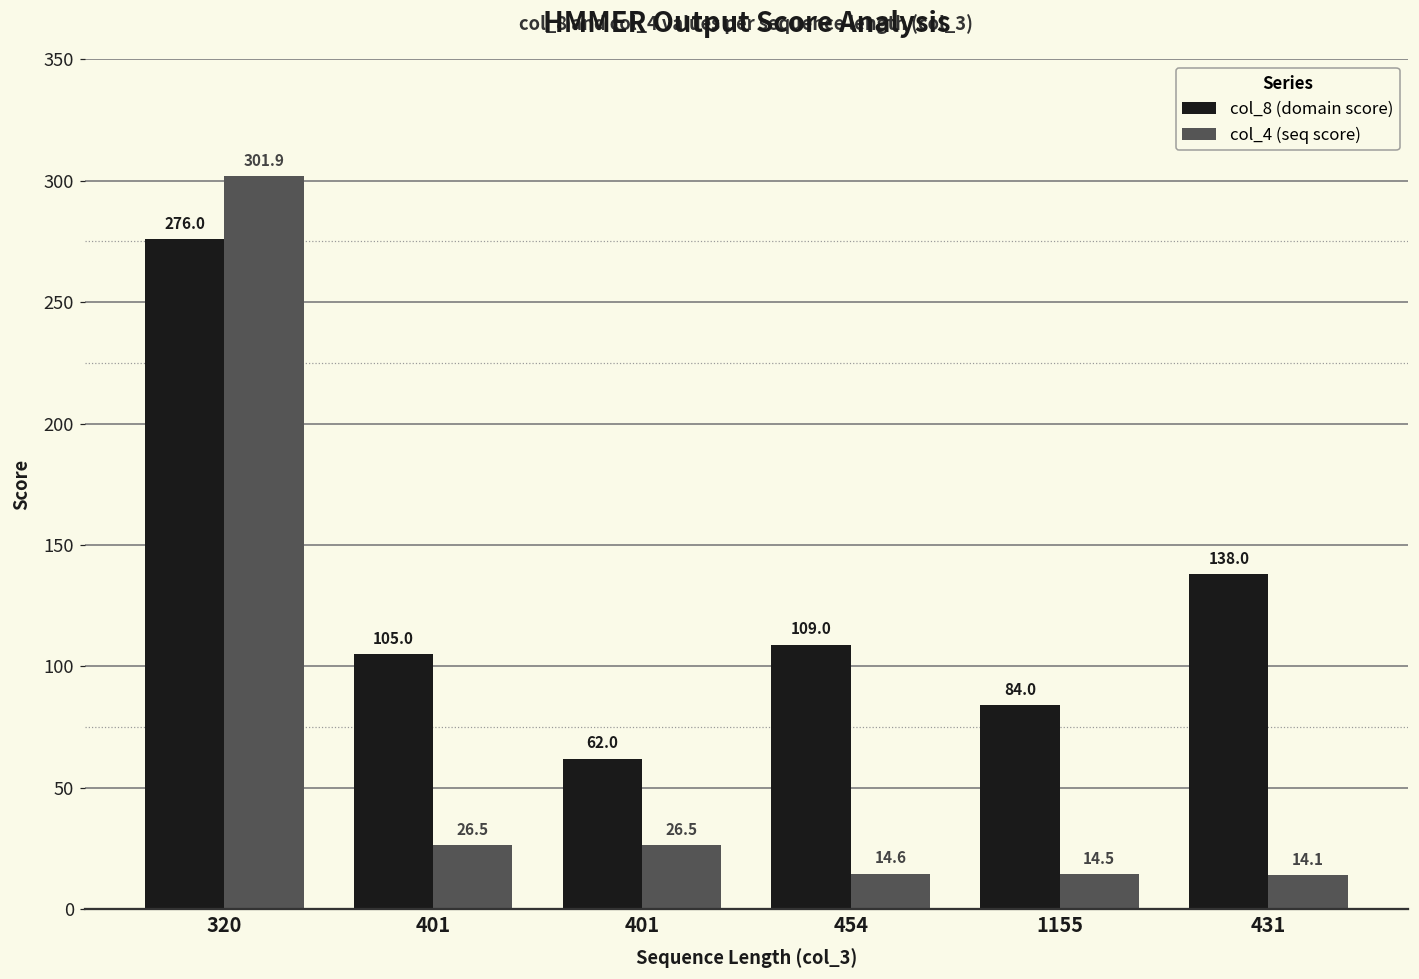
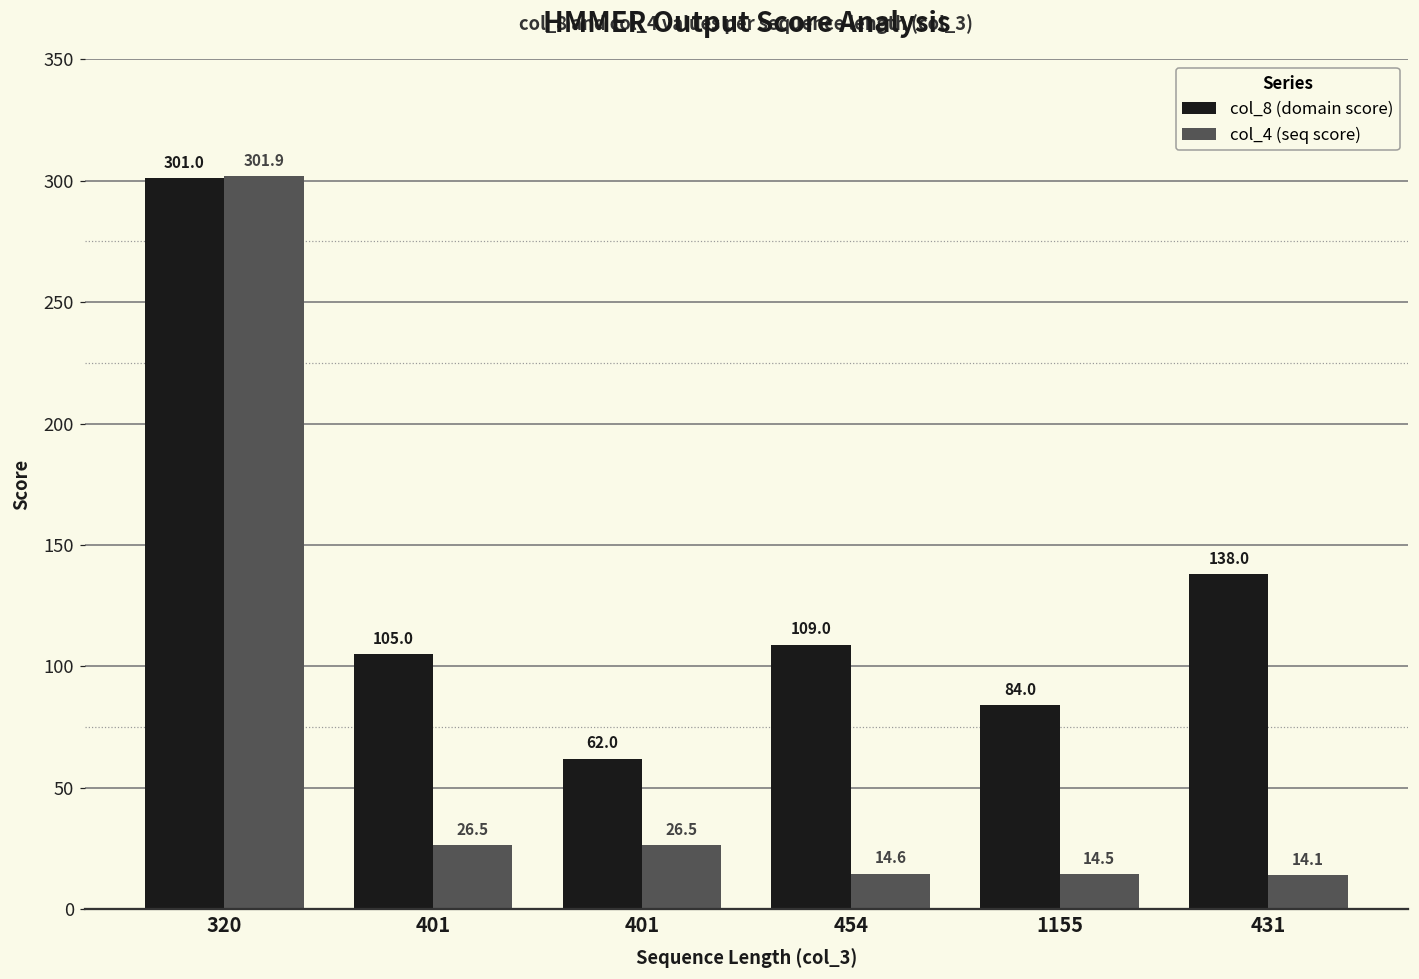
  {
    "col_8 (domain score)": {
-     "320": 276.0,
+     "320": 301.0,
      "454": 109.0,
      "1155": 84.0,
      "431": 138.0
    },
    "col_4 (seq score)": {
      "320": 301.9,
      "454": 14.6,
      "1155": 14.5,
      "431": 14.1
    }
  }
